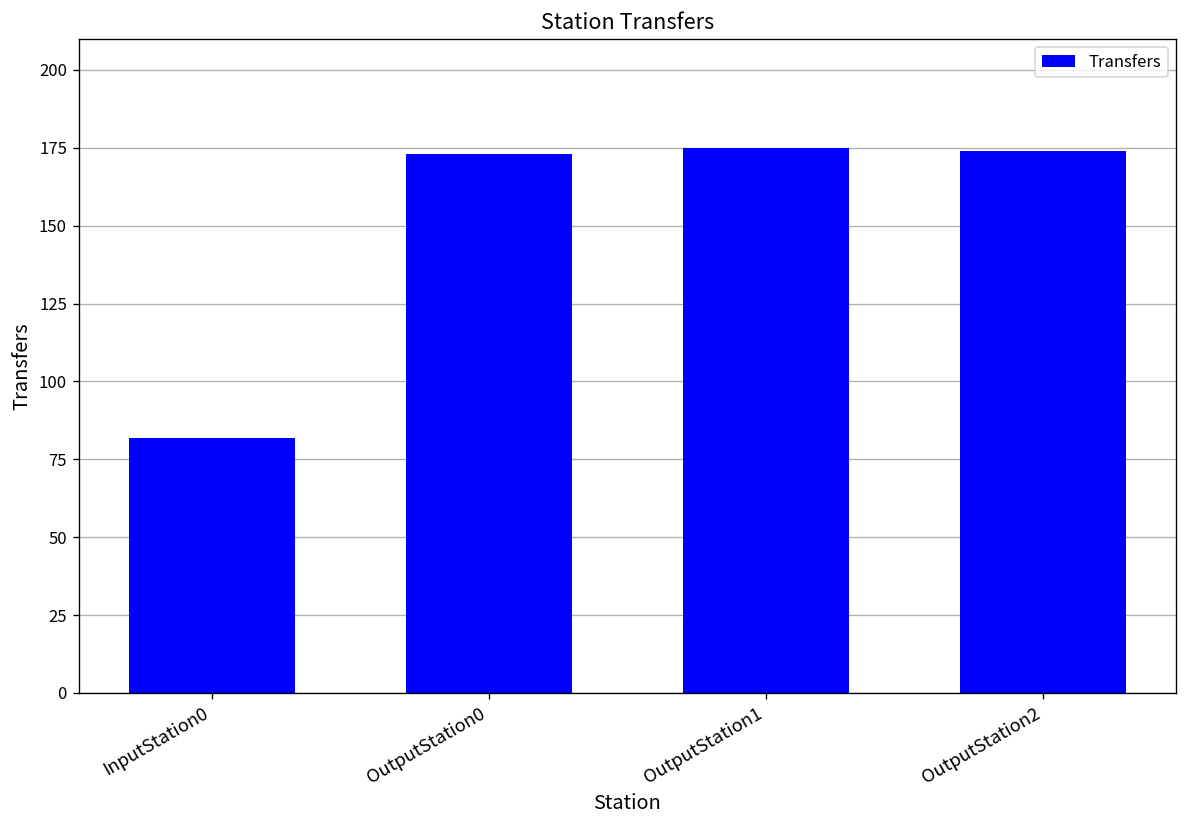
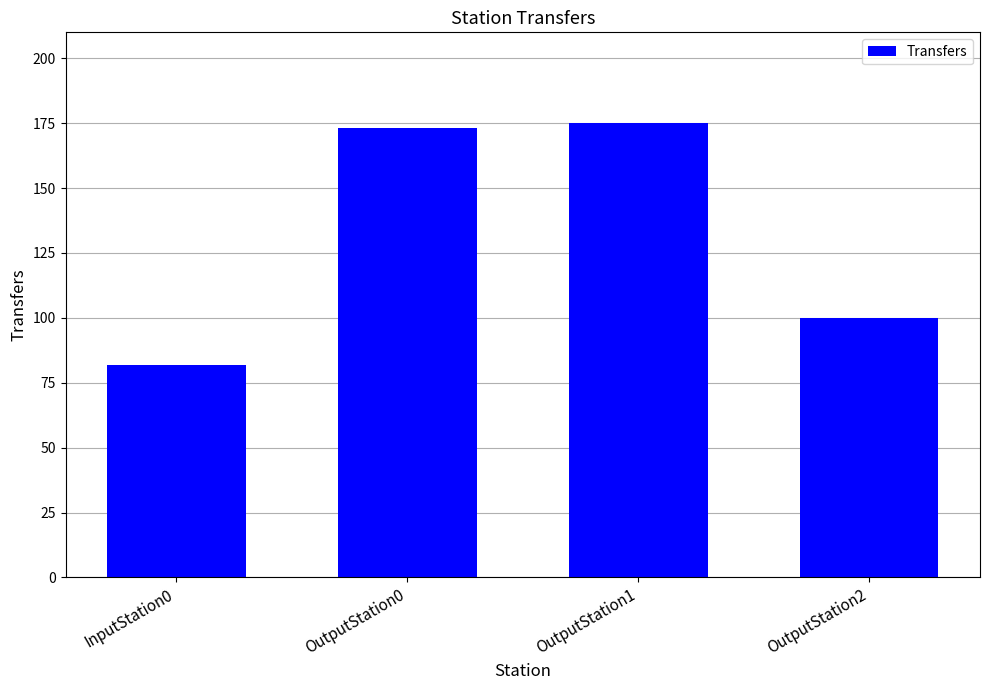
  {
    "InputStation0": 82,
    "OutputStation0": 173,
    "OutputStation1": 175,
-   "OutputStation2": 174
+   "OutputStation2": 100
  }
